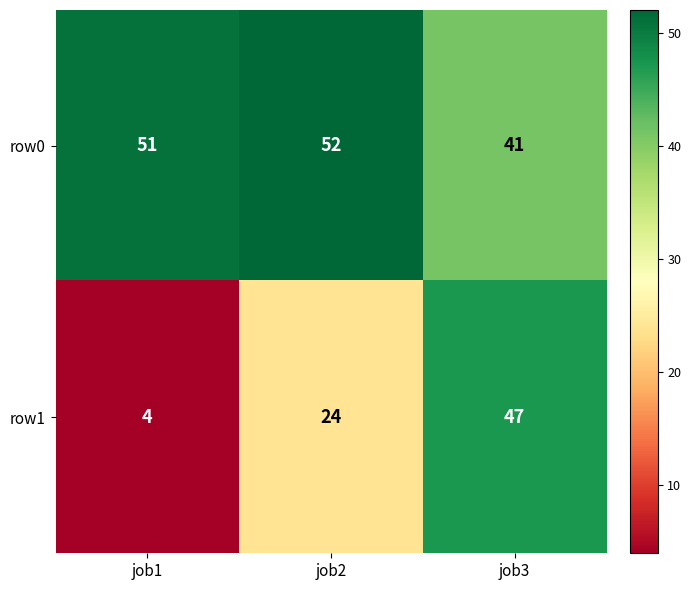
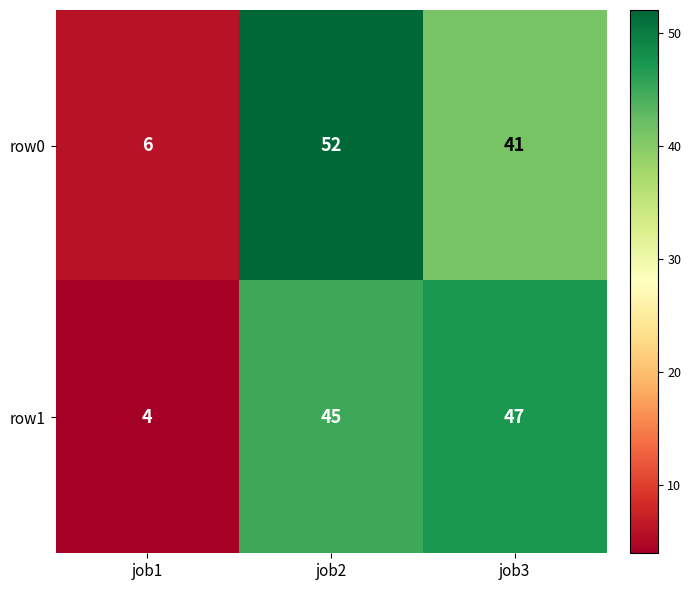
  {
    "row0": {
-     "job1": 51,
+     "job1": 6,
      "job2": 52,
      "job3": 41
    },
    "row1": {
      "job1": 4,
-     "job2": 24,
+     "job2": 45,
      "job3": 47
    }
  }
